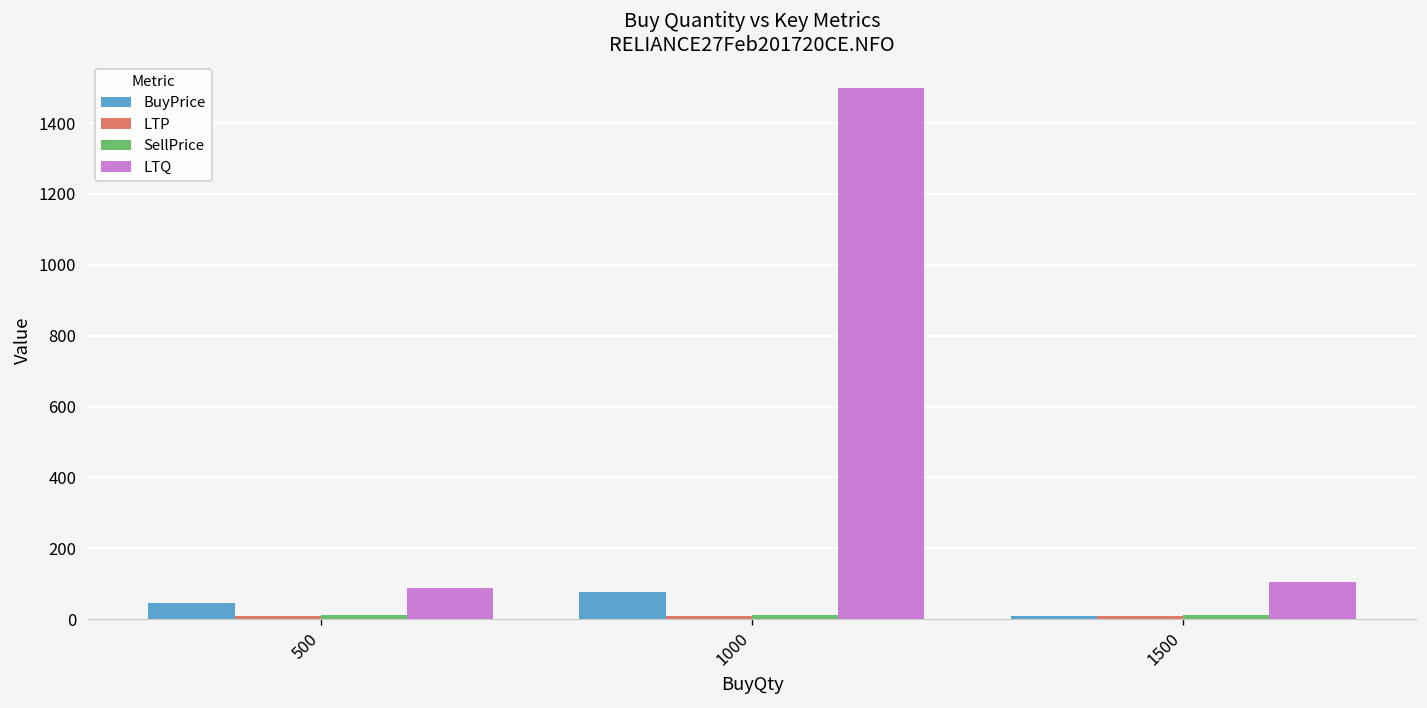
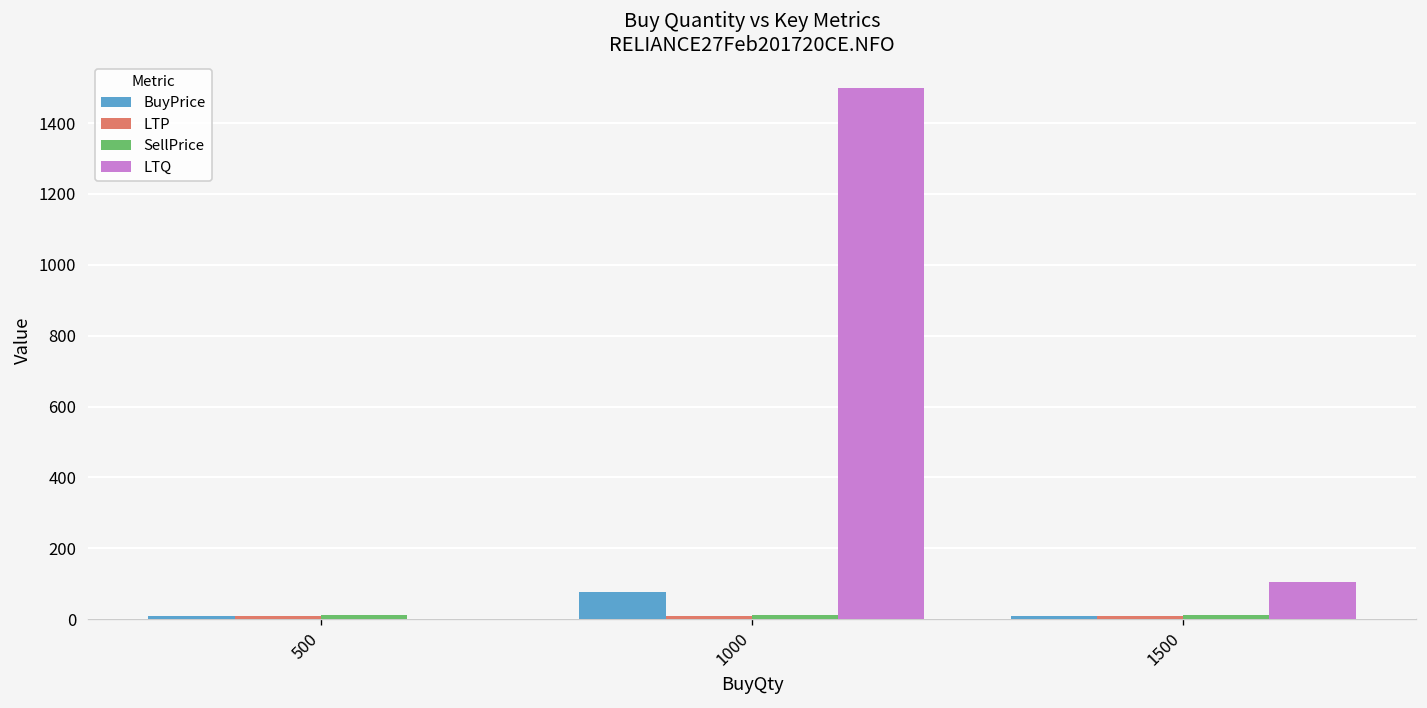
  {
    "BuyPrice": {
-     "500": 40,
+     "500": 10,
      "1000": 80,
      "1500": 10
    },
    "LTP": {
      "500": 10,
      "1000": 10,
      "1500": 10
    },
    "SellPrice": {
      "500": 10,
      "1000": 10,
      "1500": 10
    },
    "LTQ": {
-     "500": 90,
+     "500": 0,
      "1000": 1500,
      "1500": 110
    }
  }
